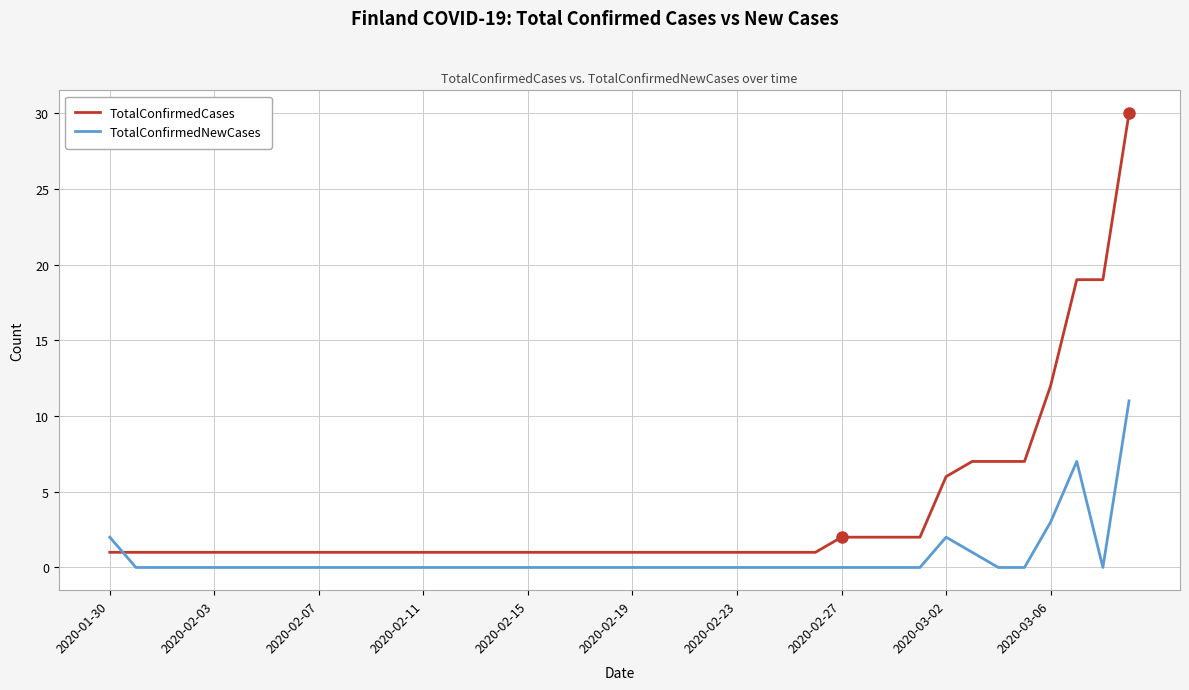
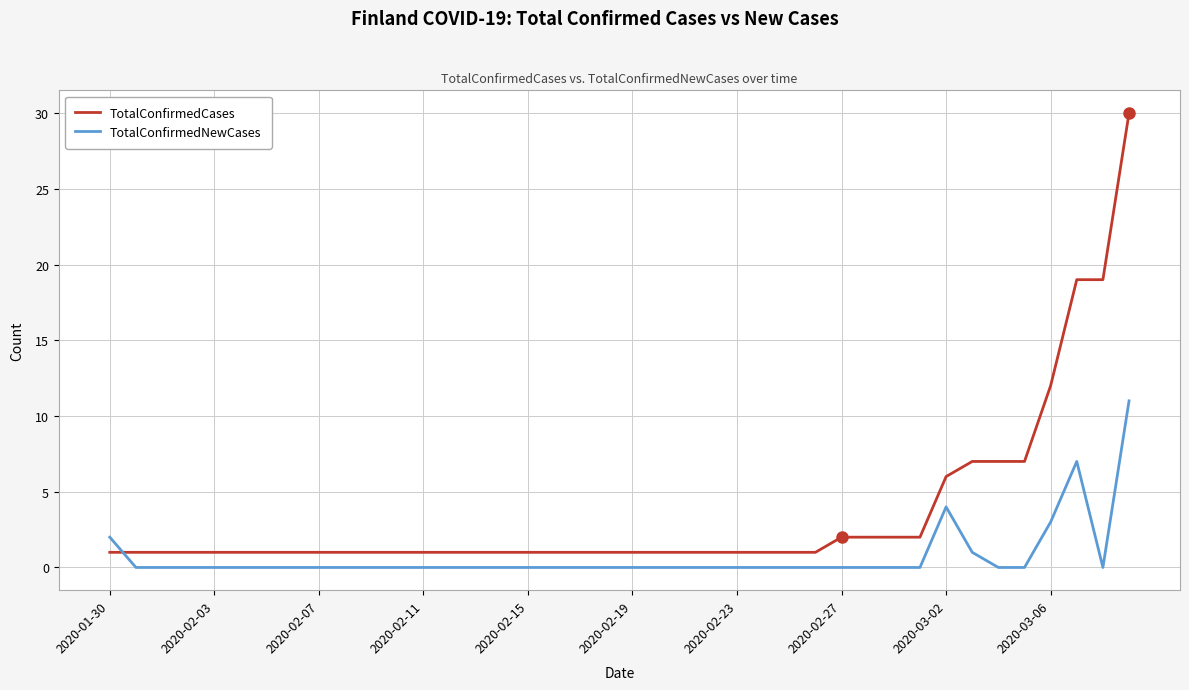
  {
    "TotalConfirmedNewCases": {
      "2020-01-30": 2,
      "2020-02-03": 0,
      "2020-02-07": 0,
      "2020-02-11": 0,
      "2020-02-15": 0,
      "2020-02-19": 0,
      "2020-02-23": 0,
      "2020-02-27": 0,
-     "2020-03-02": 2,
+     "2020-03-02": 4,
      "2020-03-06": 3
    }
  }
